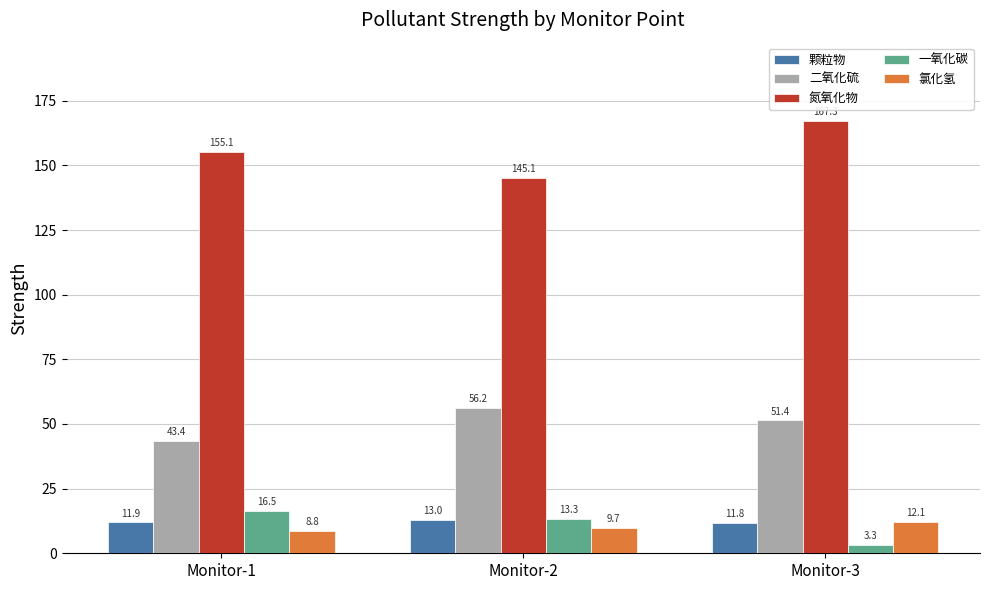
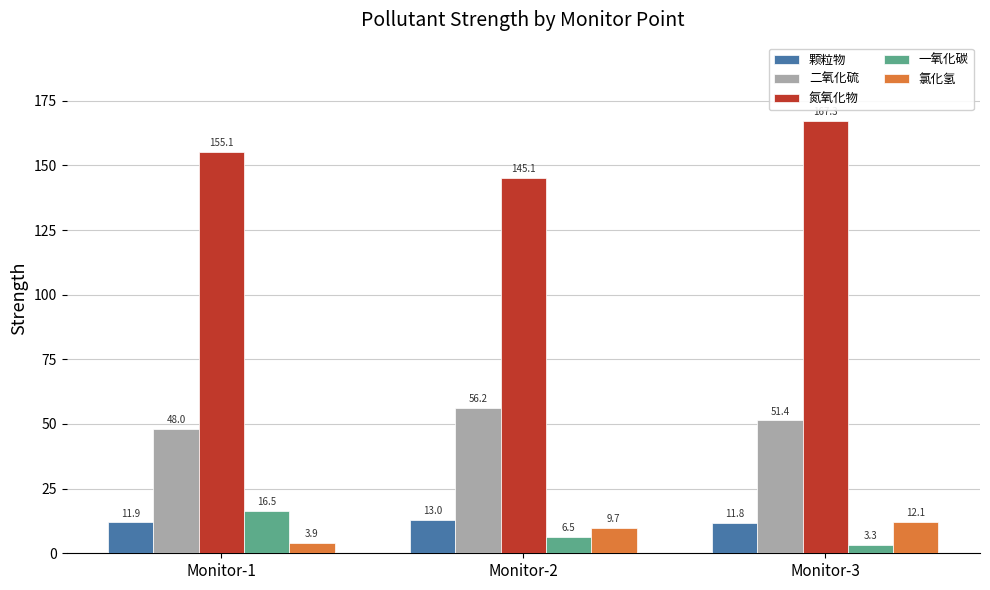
  {
    "颗粒物": {
      "Monitor-1": 11.9,
      "Monitor-2": 13.0,
      "Monitor-3": 11.8
    },
    "二氧化硫": {
-     "Monitor-1": 43.4,
+     "Monitor-1": 48.0,
      "Monitor-2": 56.2,
      "Monitor-3": 51.4
    },
    "氮氧化物": {
      "Monitor-1": 155.1,
      "Monitor-2": 145.1
    },
    "一氧化碳": {
      "Monitor-1": 16.5,
-     "Monitor-2": 13.3,
+     "Monitor-2": 6.5,
      "Monitor-3": 3.3
    },
    "氯化氢": {
-     "Monitor-1": 8.8,
+     "Monitor-1": 3.9,
      "Monitor-2": 9.7,
      "Monitor-3": 12.1
    }
  }
